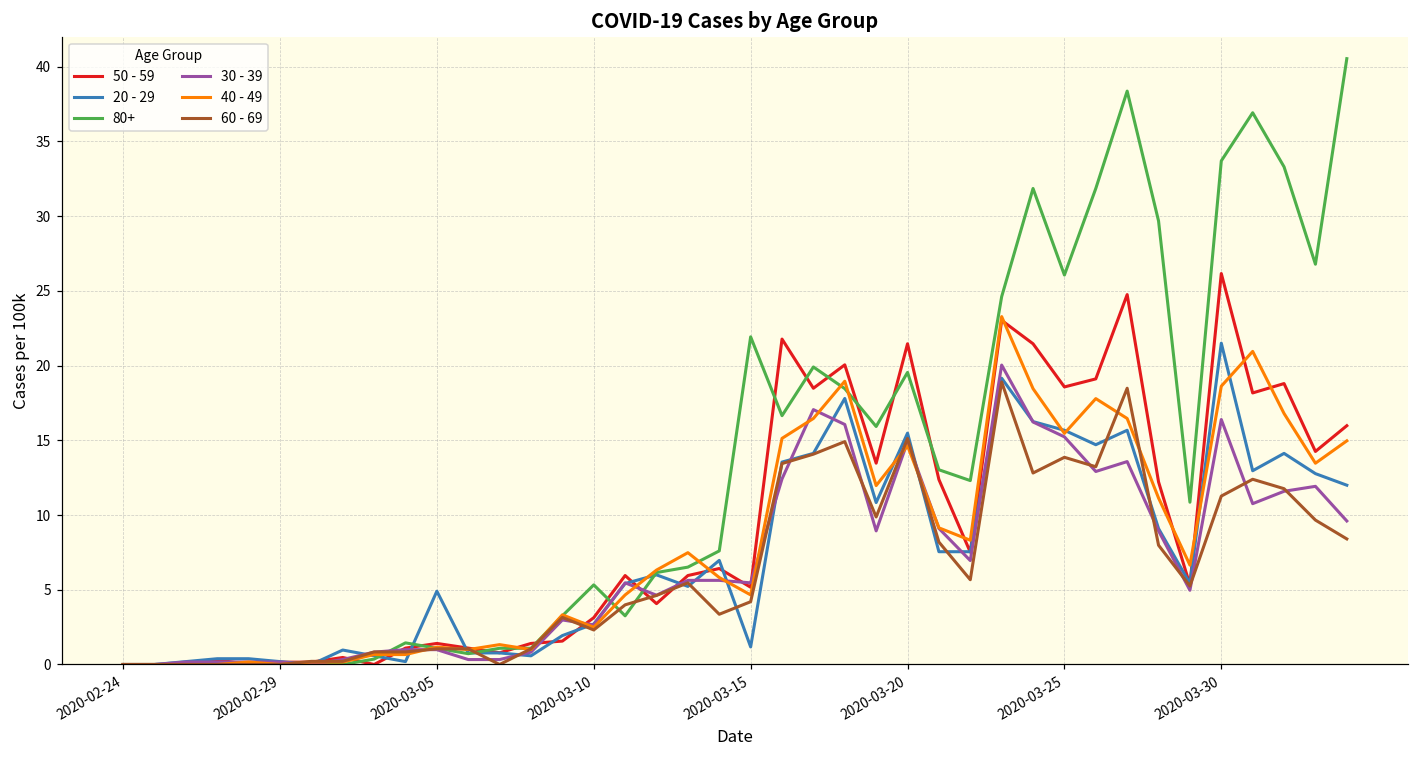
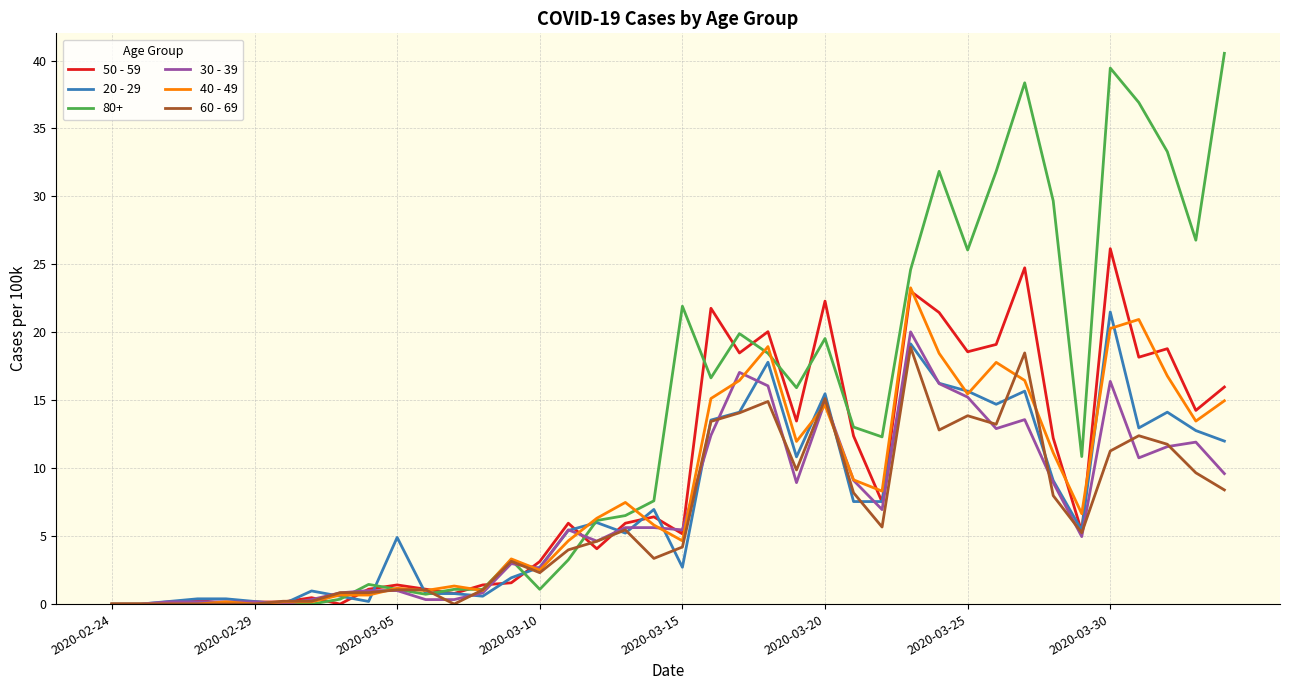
  {
    "50 - 59": {
      "2020-03-05": 1.4,
      "2020-03-10": 3.1,
      "2020-03-15": 5.2,
-     "2020-03-20": 21.5,
+     "2020-03-20": 22.3,
      "2020-03-25": 18.6,
      "2020-03-30": 26.2
    },
    "20 - 29": {
      "2020-03-05": 4.9,
-     "2020-03-15": 1.2,
+     "2020-03-15": 2.7,
      "2020-03-20": 15.5,
      "2020-03-25": 15.7,
      "2020-03-30": 21.5
    },
    "80+": {
-     "2020-03-10": 5.3,
+     "2020-03-10": 1.1,
      "2020-03-15": 21.9,
      "2020-03-20": 19.5,
      "2020-03-25": 26.1,
-     "2020-03-30": 33.7
+     "2020-03-30": 39.4
    },
    "30 - 39": {
      "2020-03-15": 5.5,
      "2020-03-20": 14.9,
      "2020-03-25": 15.2,
      "2020-03-30": 16.4
    },
    "40 - 49": {
      "2020-03-15": 4.7,
      "2020-03-20": 14.6,
      "2020-03-25": 15.5,
-     "2020-03-30": 18.6
+     "2020-03-30": 20.3
    },
    "60 - 69": {
      "2020-03-15": 4.2,
      "2020-03-20": 15.1,
      "2020-03-25": 13.9,
      "2020-03-30": 11.3
    }
  }
